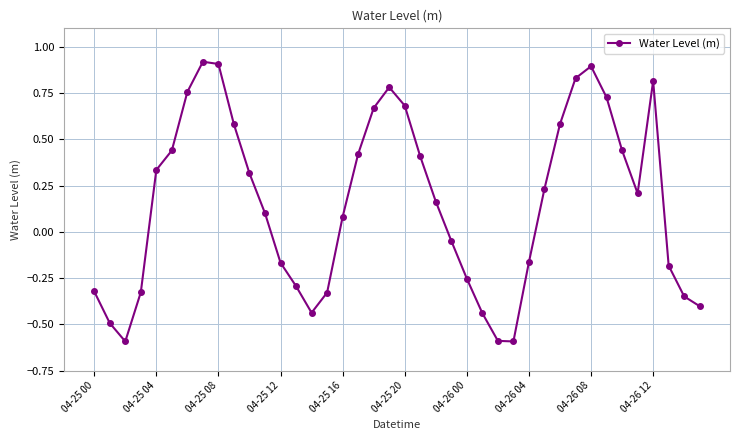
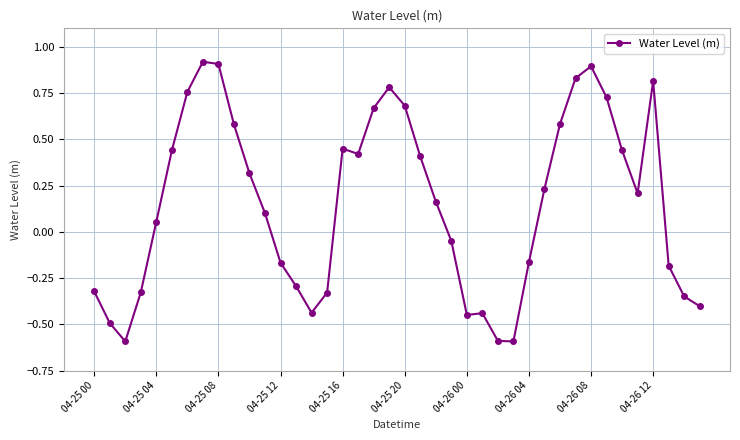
  {
    "04-25 00": -0.32,
-   "04-25 04": 0.33,
+   "04-25 04": 0.05,
    "04-25 08": 0.91,
    "04-25 12": -0.17,
-   "04-25 16": 0.08,
+   "04-25 16": 0.45,
    "04-25 20": 0.68,
-   "04-26 00": -0.25,
+   "04-26 00": -0.45,
    "04-26 04": -0.16,
    "04-26 08": 0.89,
    "04-26 12": 0.82
  }
